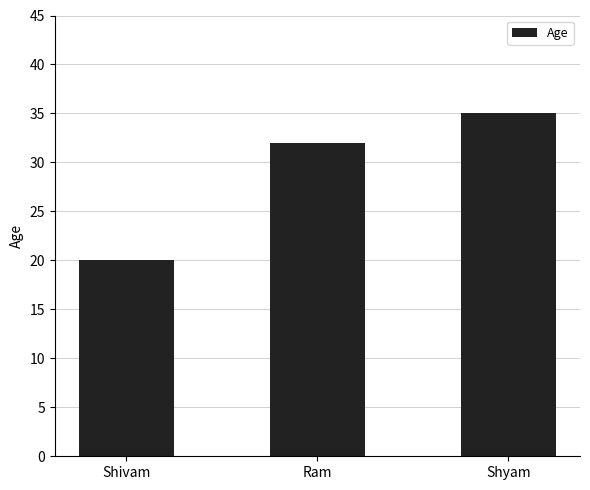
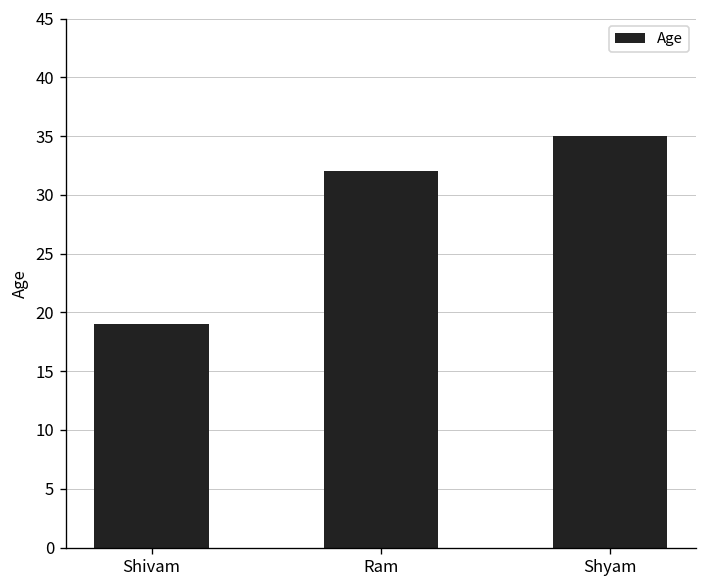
  {
-   "Shivam": 20,
+   "Shivam": 19,
    "Ram": 32,
    "Shyam": 35
  }
